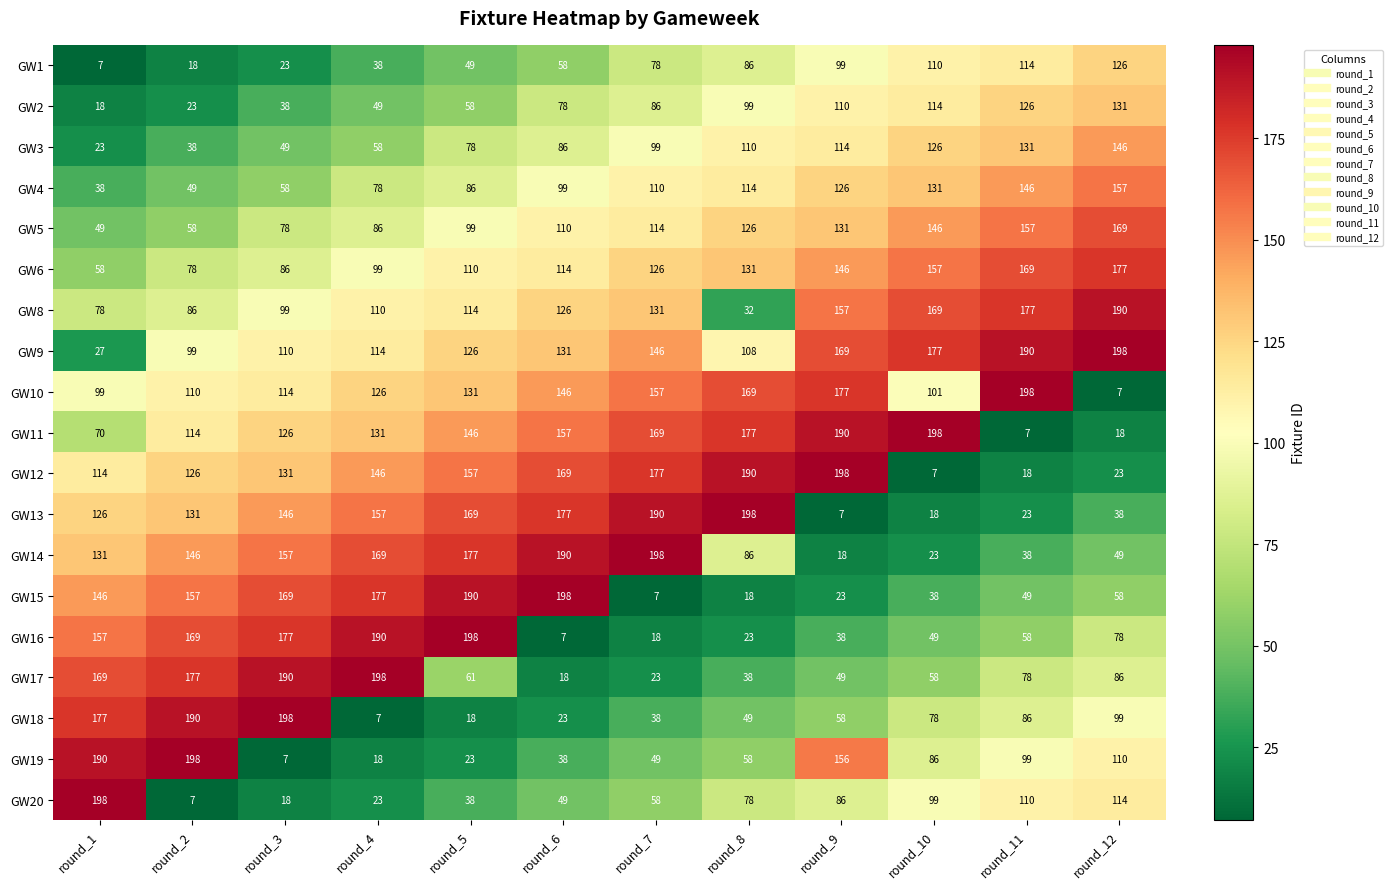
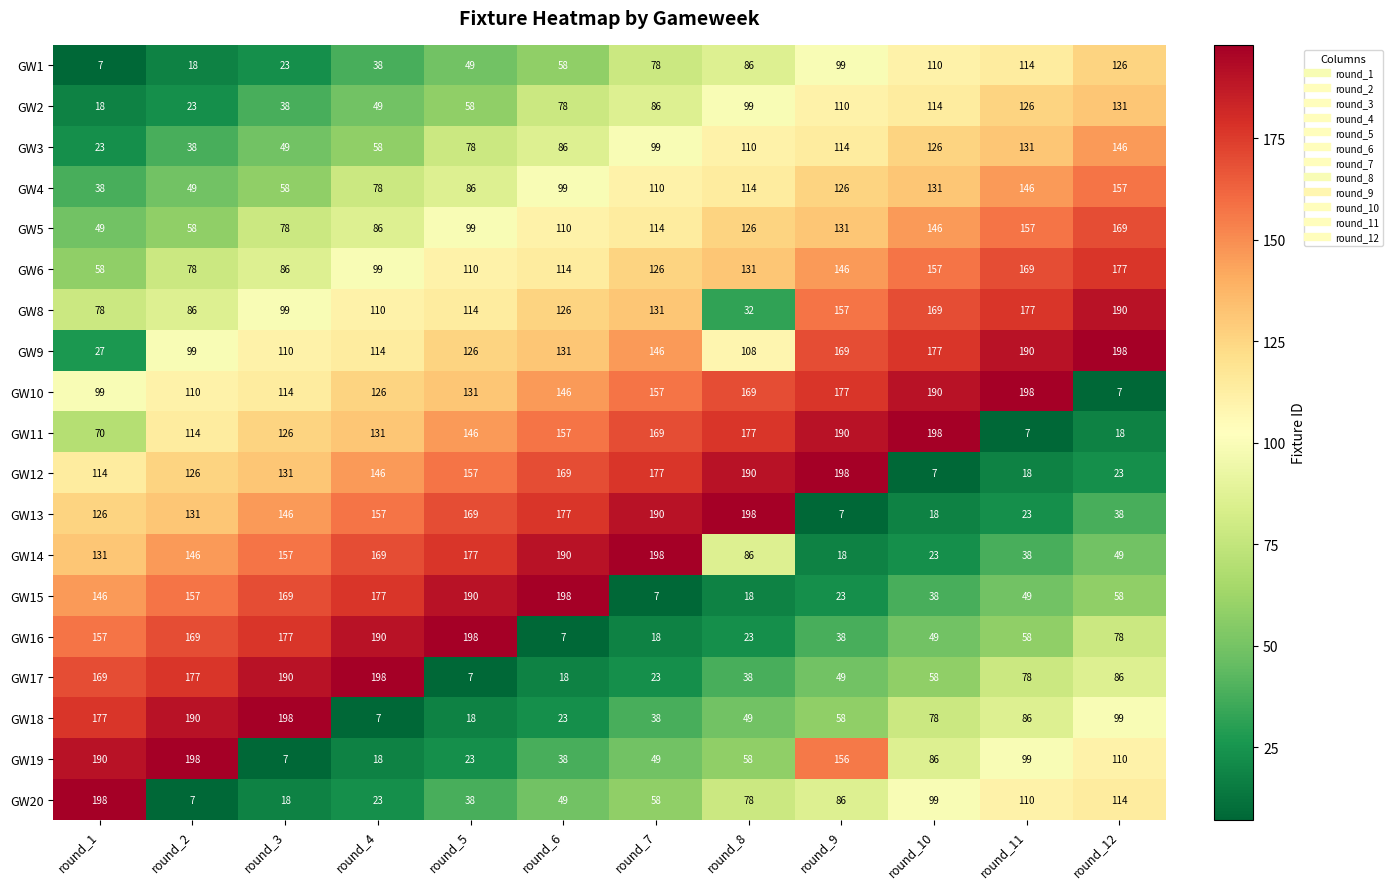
  {
    "GW10": {
      "round_1": 99,
      "round_2": 110,
      "round_3": 114,
      "round_4": 126,
      "round_5": 131,
      "round_6": 146,
      "round_7": 157,
      "round_8": 169,
      "round_9": 177,
-     "round_10": 101,
+     "round_10": 190,
      "round_11": 198,
      "round_12": 7
    },
    "GW17": {
      "round_1": 169,
      "round_2": 177,
      "round_3": 190,
      "round_4": 198,
-     "round_5": 61,
+     "round_5": 7,
      "round_6": 18,
      "round_7": 23,
      "round_8": 38,
      "round_9": 49,
      "round_10": 58,
      "round_11": 78,
      "round_12": 86
    }
  }
